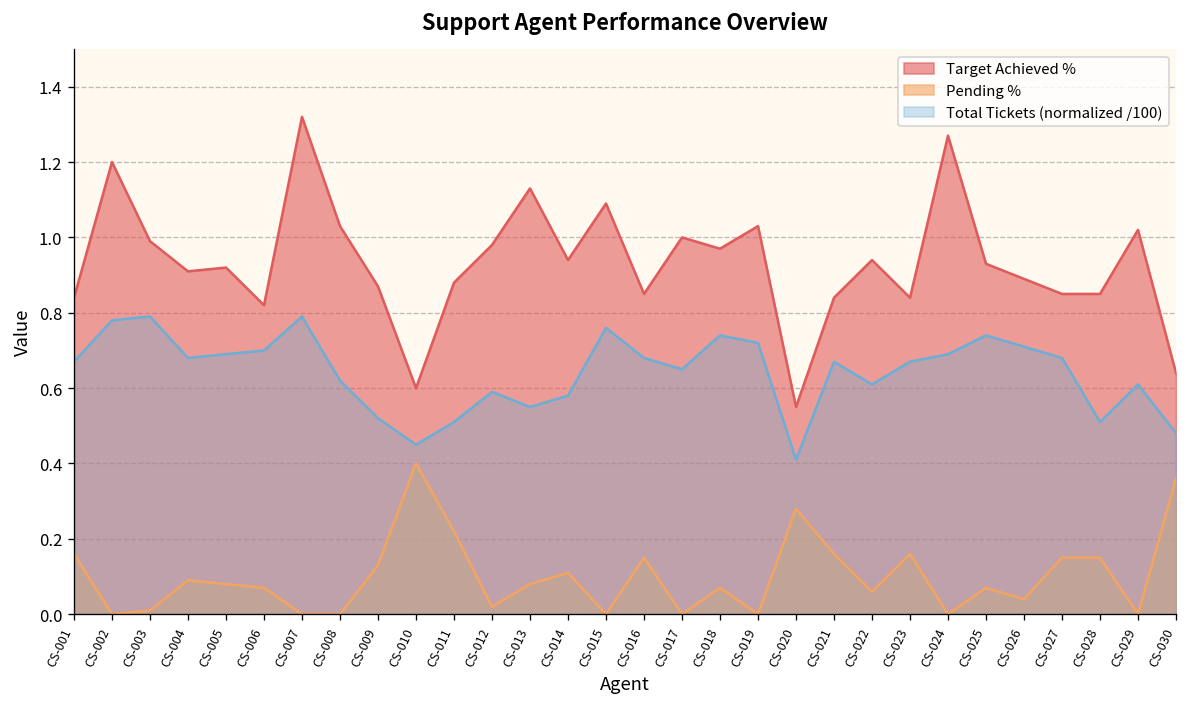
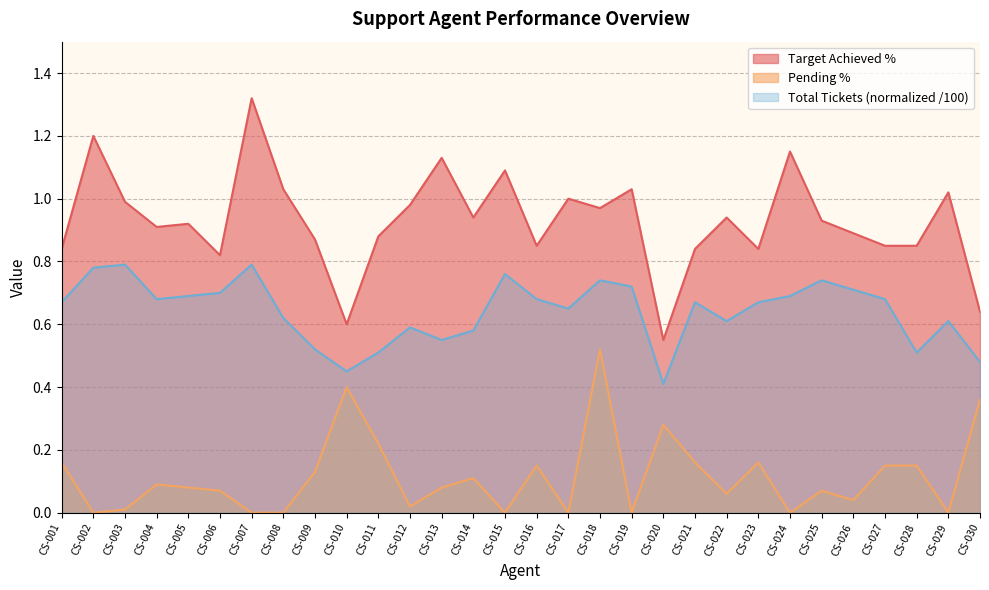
  {
    "Target Achieved %": {
      "CS-001": 0.84,
      "CS-002": 1.20,
      "CS-003": 0.99,
      "CS-004": 0.91,
      "CS-005": 0.92,
      "CS-006": 0.82,
      "CS-007": 1.32,
      "CS-008": 1.03,
      "CS-009": 0.87,
      "CS-010": 0.60,
      "CS-011": 0.88,
      "CS-012": 0.98,
      "CS-013": 1.13,
      "CS-014": 0.94,
      "CS-015": 1.09,
      "CS-016": 0.85,
      "CS-017": 1.00,
      "CS-018": 0.97,
      "CS-019": 1.03,
      "CS-020": 0.55,
      "CS-021": 0.84,
      "CS-022": 0.94,
      "CS-023": 0.84,
-     "CS-024": 1.27,
+     "CS-024": 1.15,
      "CS-025": 0.93,
      "CS-026": 0.89,
      "CS-027": 0.85,
      "CS-028": 0.85,
      "CS-029": 1.02,
      "CS-030": 0.64
    },
    "Pending %": {
      "CS-001": 0.16,
      "CS-002": 0.00,
      "CS-003": 0.01,
      "CS-004": 0.09,
      "CS-005": 0.08,
      "CS-006": 0.07,
      "CS-007": 0.00,
      "CS-008": 0.00,
      "CS-009": 0.13,
      "CS-010": 0.40,
      "CS-011": 0.22,
      "CS-012": 0.02,
      "CS-013": 0.08,
      "CS-014": 0.11,
      "CS-015": 0.00,
      "CS-016": 0.15,
      "CS-017": 0.00,
-     "CS-018": 0.07,
+     "CS-018": 0.52,
      "CS-019": 0.00,
      "CS-020": 0.28,
      "CS-021": 0.16,
      "CS-022": 0.06,
      "CS-023": 0.16,
      "CS-024": 0.00,
      "CS-025": 0.07,
      "CS-026": 0.04,
      "CS-027": 0.15,
      "CS-028": 0.15,
      "CS-029": 0.00,
      "CS-030": 0.36
    },
    "Total Tickets (normalized /100)": {
      "CS-001": 0.67,
      "CS-002": 0.78,
      "CS-003": 0.79,
      "CS-004": 0.68,
      "CS-005": 0.69,
      "CS-006": 0.70,
      "CS-007": 0.79,
      "CS-008": 0.62,
      "CS-009": 0.52,
      "CS-010": 0.45,
      "CS-011": 0.51,
      "CS-012": 0.59,
      "CS-013": 0.55,
      "CS-014": 0.58,
      "CS-015": 0.76,
      "CS-016": 0.68,
      "CS-017": 0.65,
      "CS-018": 0.74,
      "CS-019": 0.72,
      "CS-020": 0.41,
      "CS-021": 0.67,
      "CS-022": 0.61,
      "CS-023": 0.67,
      "CS-024": 0.69,
      "CS-025": 0.74,
      "CS-026": 0.71,
      "CS-027": 0.68,
      "CS-028": 0.51,
      "CS-029": 0.61,
      "CS-030": 0.48
    }
  }
